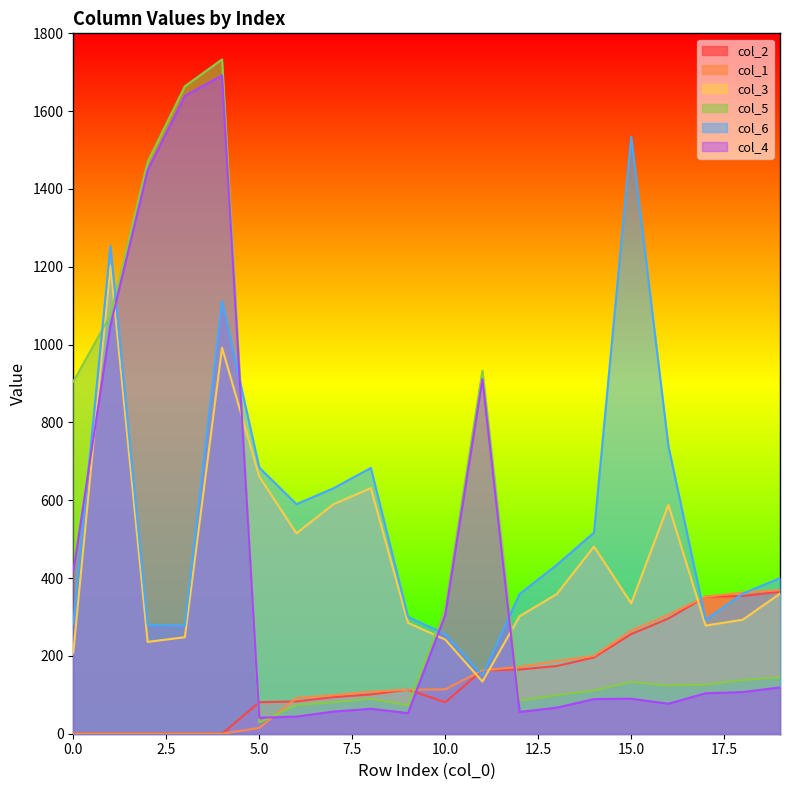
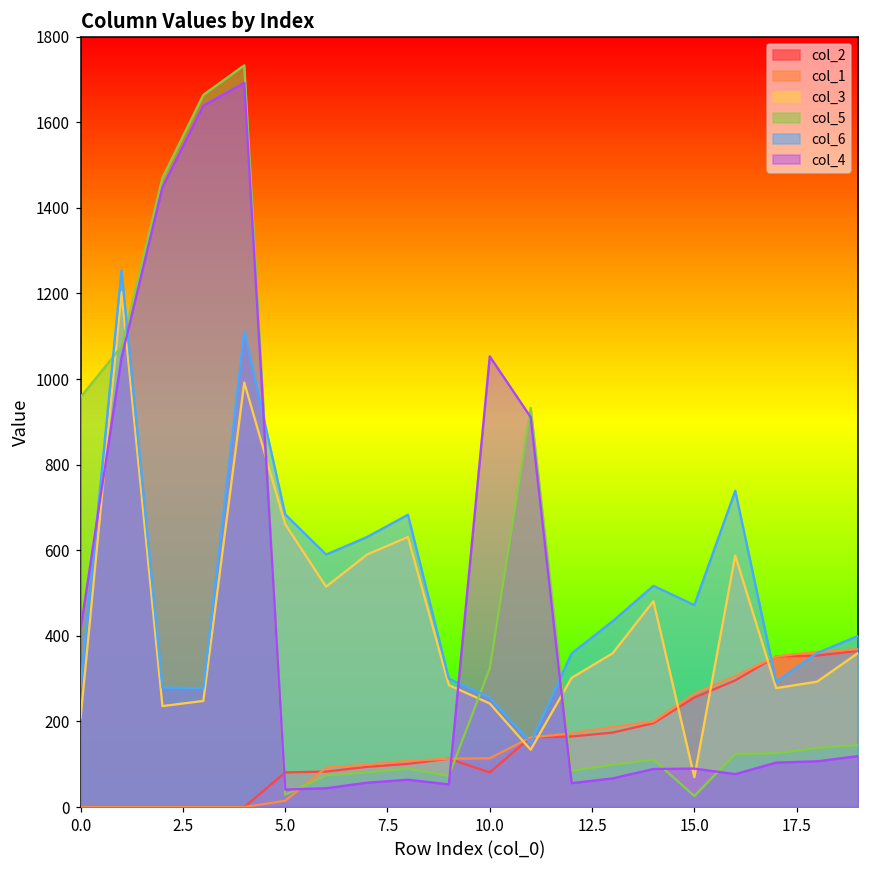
  {
    "col_2": {
      "5.0": 80,
      "10.0": 80,
      "15.0": 260
    },
    "col_1": {
      "5.0": 20,
      "10.0": 110,
      "15.0": 270
    },
    "col_3": {
      "0.0": 210,
      "5.0": 660,
      "10.0": 240,
-     "15.0": 340
+     "15.0": 70
    },
    "col_5": {
-     "0.0": 910,
+     "0.0": 960,
      "5.0": 30,
      "10.0": 320,
-     "15.0": 130
+     "15.0": 30
    },
    "col_6": {
      "0.0": 280,
      "5.0": 680,
      "10.0": 260,
-     "15.0": 1530
+     "15.0": 470
    },
    "col_4": {
      "0.0": 420,
      "5.0": 40,
-     "10.0": 310,
+     "10.0": 1050,
      "15.0": 90
    }
  }
